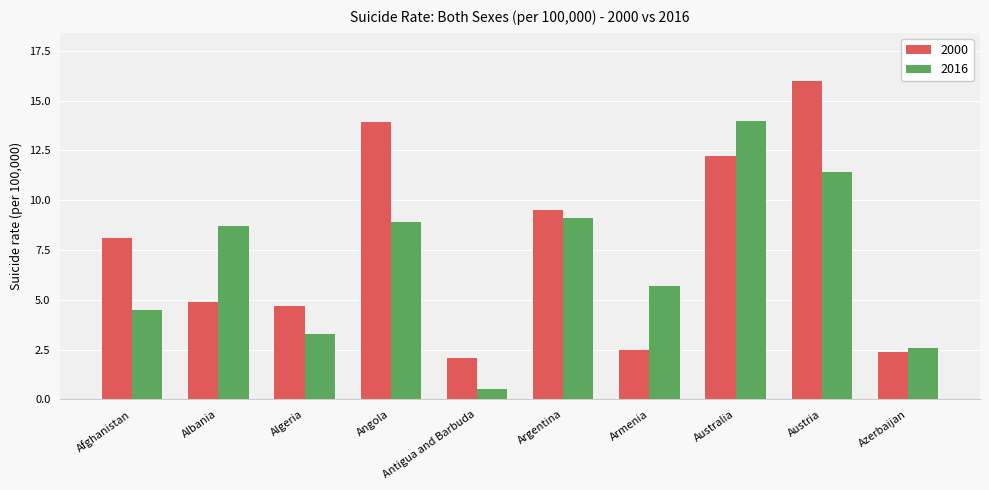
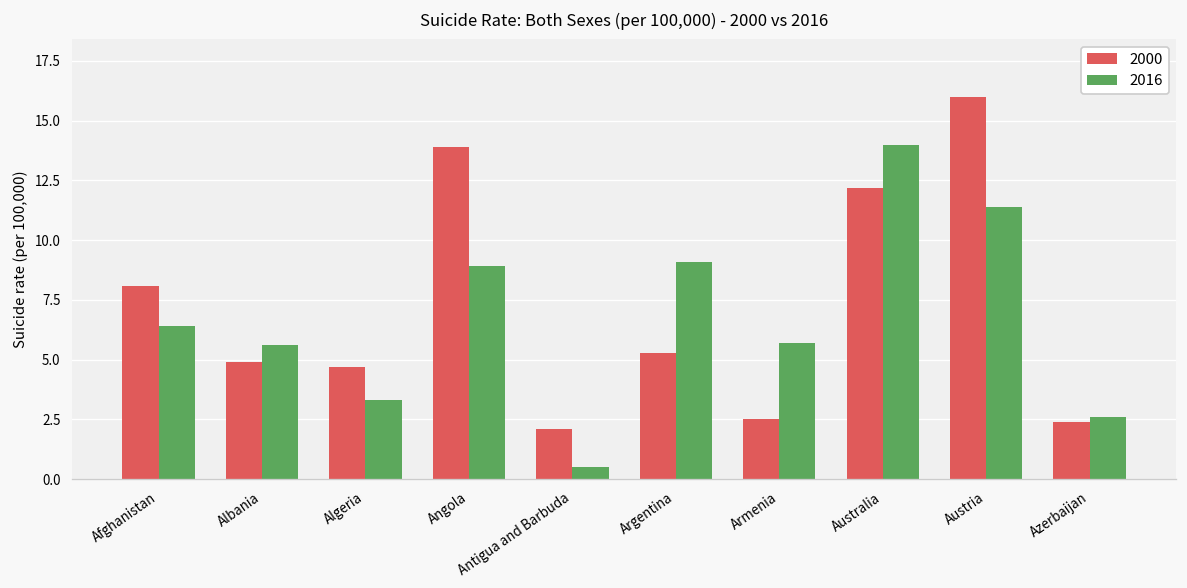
  {
    "2000": {
      "Afghanistan": 8.1,
      "Albania": 4.9,
      "Algeria": 4.7,
      "Angola": 13.9,
      "Antigua and Barbuda": 2.1,
-     "Argentina": 9.5,
+     "Argentina": 5.3,
      "Armenia": 2.5,
      "Australia": 12.2,
      "Austria": 16.0,
      "Azerbaijan": 2.4
    },
    "2016": {
-     "Afghanistan": 4.5,
-     "Albania": 8.7,
+     "Afghanistan": 6.4,
+     "Albania": 5.6,
      "Algeria": 3.3,
      "Angola": 8.9,
      "Antigua and Barbuda": 0.5,
      "Argentina": 9.1,
      "Armenia": 5.7,
      "Australia": 14.0,
      "Austria": 11.4,
      "Azerbaijan": 2.6
    }
  }
